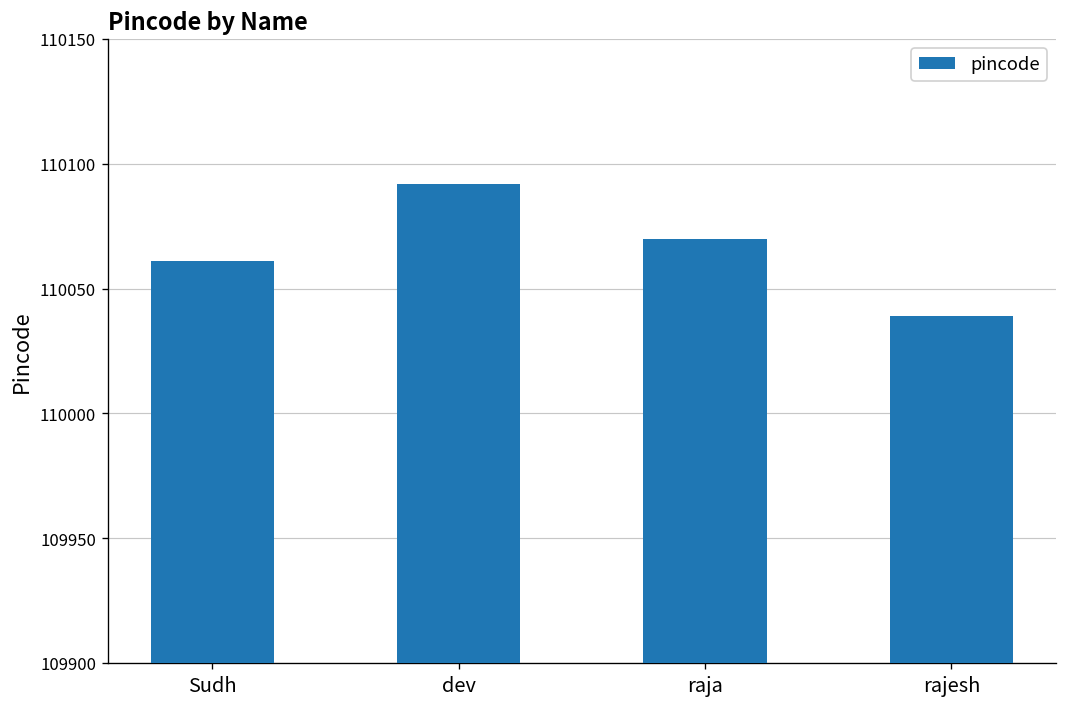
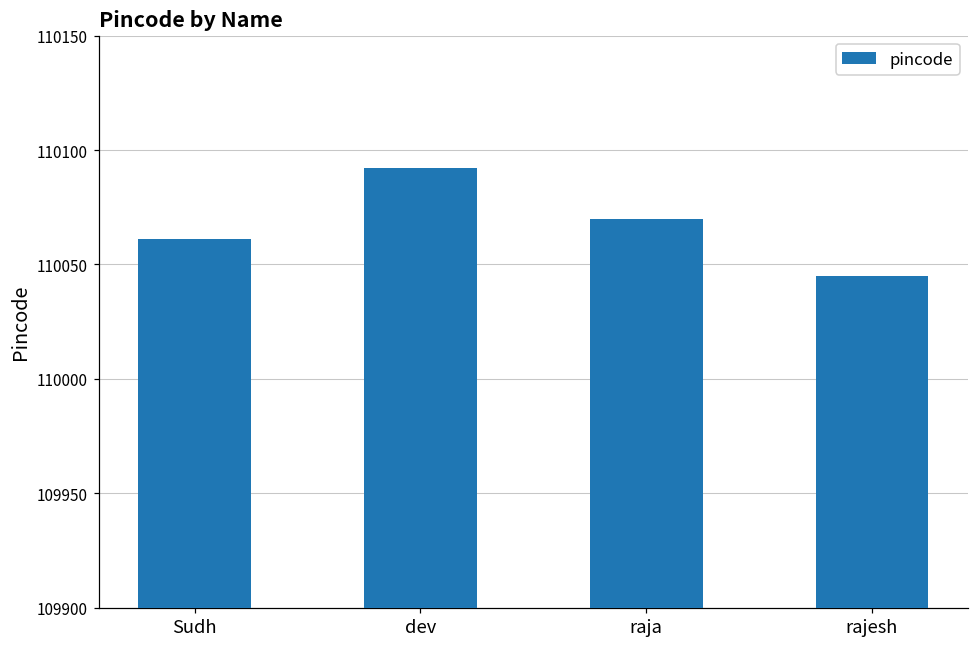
  {
    "Sudh": 110061,
    "dev": 110092,
    "raja": 110070,
-   "rajesh": 110039
+   "rajesh": 110045
  }
